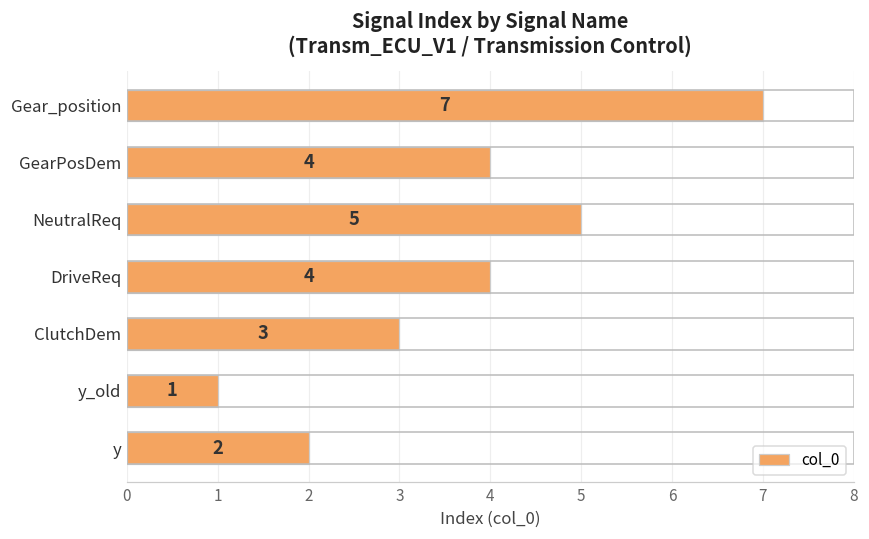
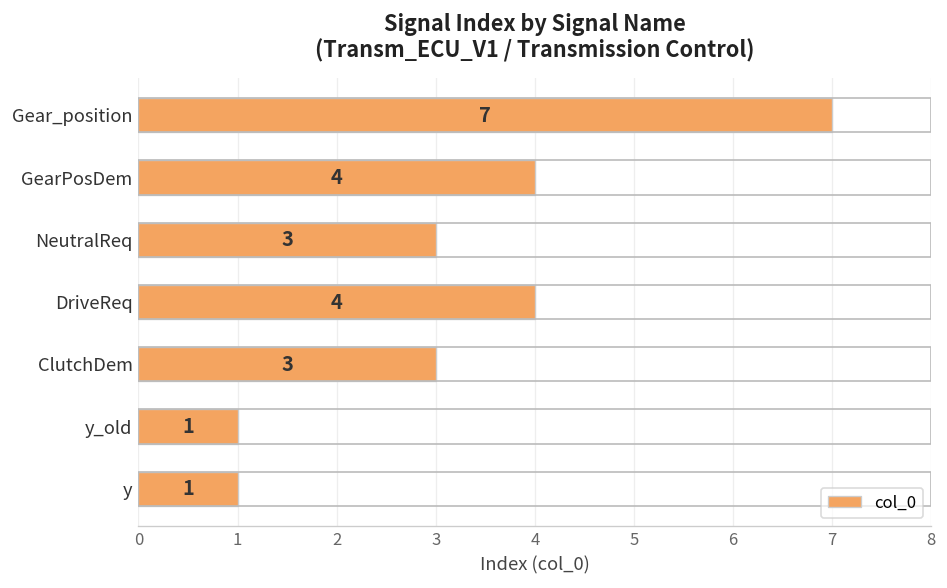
  {
    "Gear_position": 7,
    "GearPosDem": 4,
-   "NeutralReq": 5,
+   "NeutralReq": 3,
    "DriveReq": 4,
    "ClutchDem": 3,
    "y_old": 1,
-   "y": 2
+   "y": 1
  }
